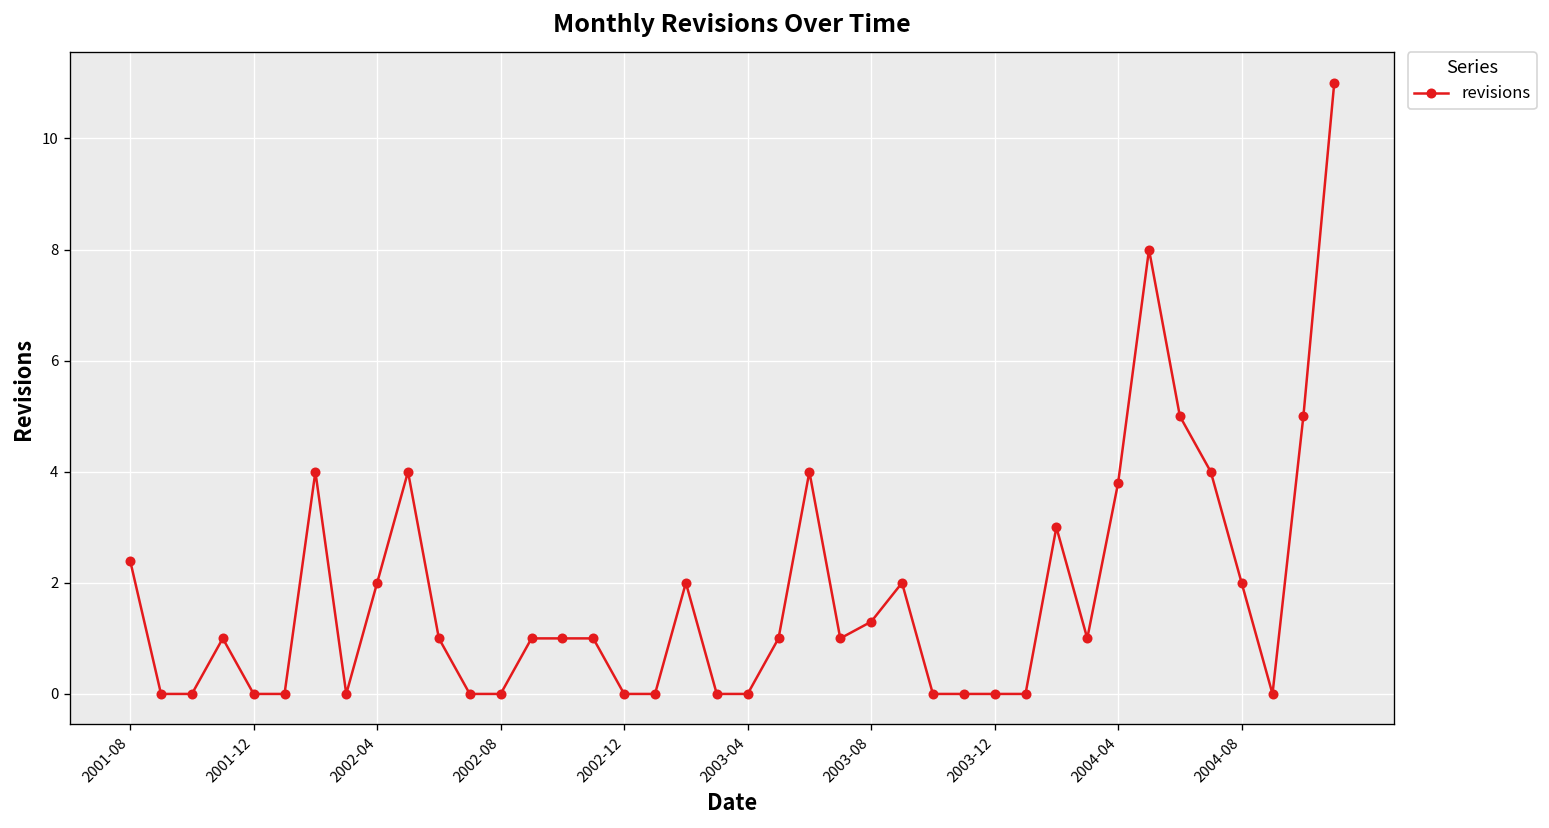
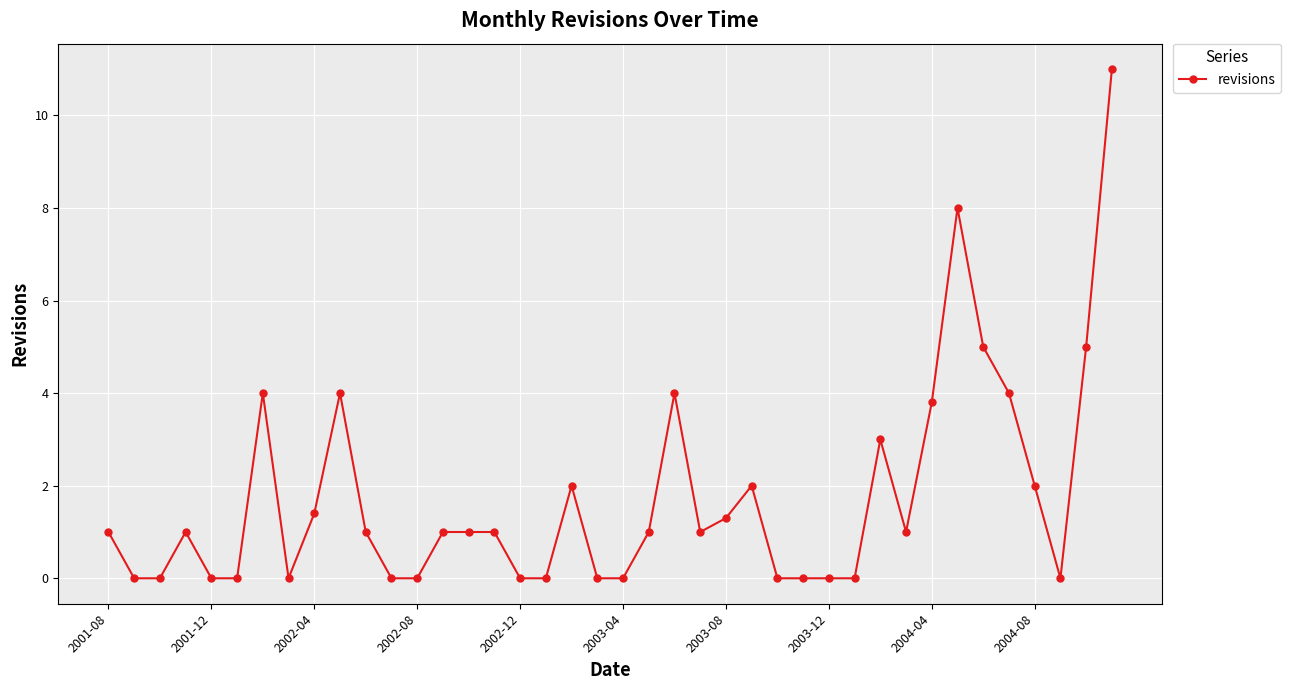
  {
-   "2001-08": 2.4,
+   "2001-08": 1.0,
    "2001-12": 0.0,
-   "2002-04": 2.0,
+   "2002-04": 1.4,
    "2002-08": 0.0,
    "2002-12": 0.0,
    "2003-04": 0.0,
    "2003-08": 1.3,
    "2003-12": 0.0,
    "2004-04": 3.8,
    "2004-08": 2.0
  }
